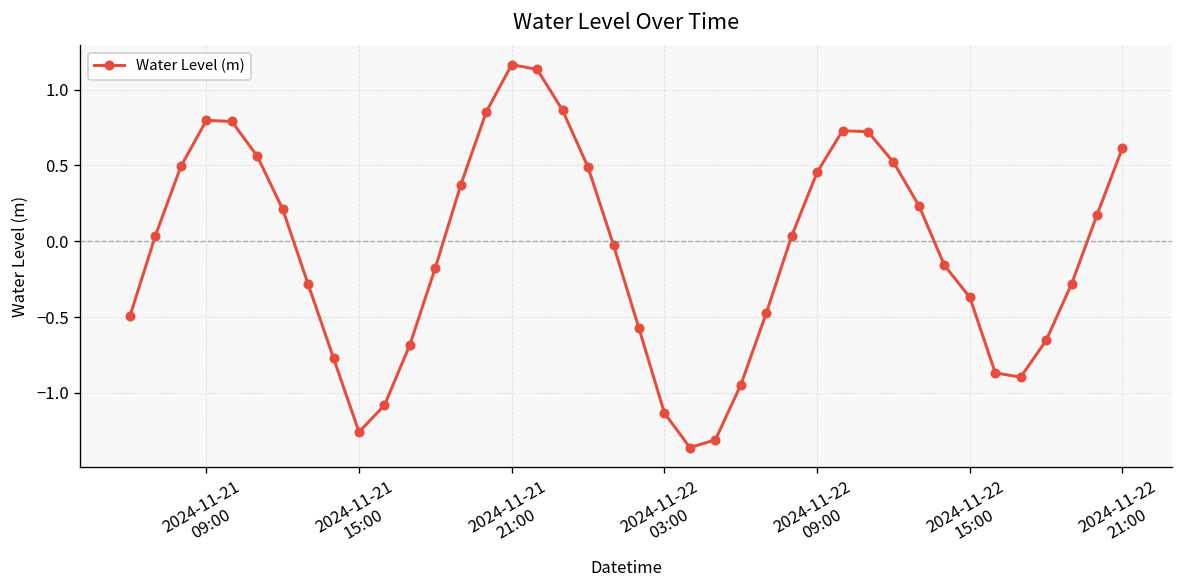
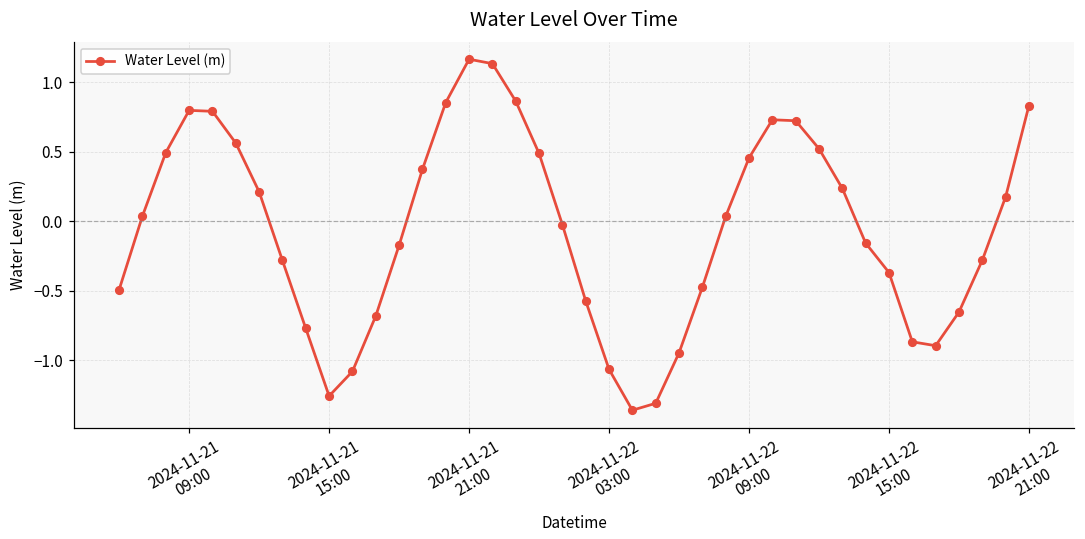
  {
    "2024-11-21 09:00": 0.80,
    "2024-11-21 15:00": -1.26,
    "2024-11-21 21:00": 1.16,
-   "2024-11-22 03:00": -1.13,
+   "2024-11-22 03:00": -1.07,
    "2024-11-22 09:00": 0.45,
    "2024-11-22 15:00": -0.37,
-   "2024-11-22 21:00": 0.62
+   "2024-11-22 21:00": 0.83
  }
